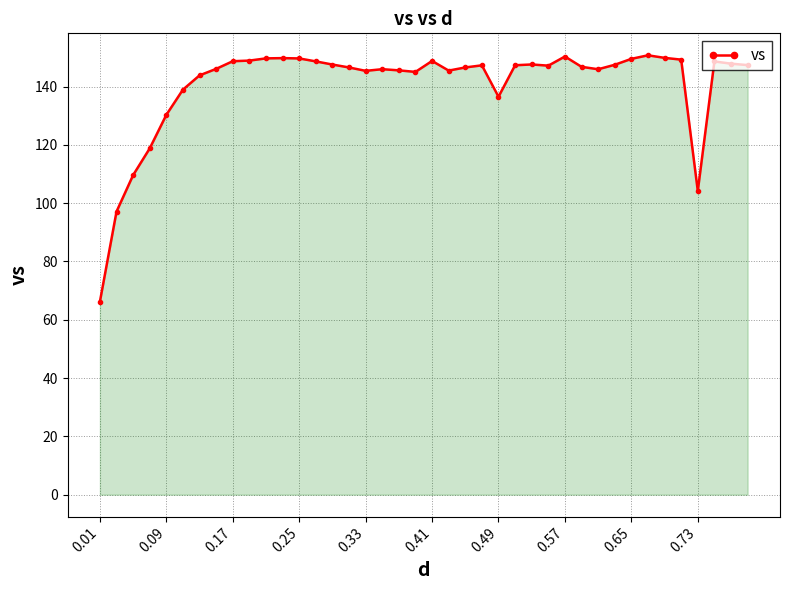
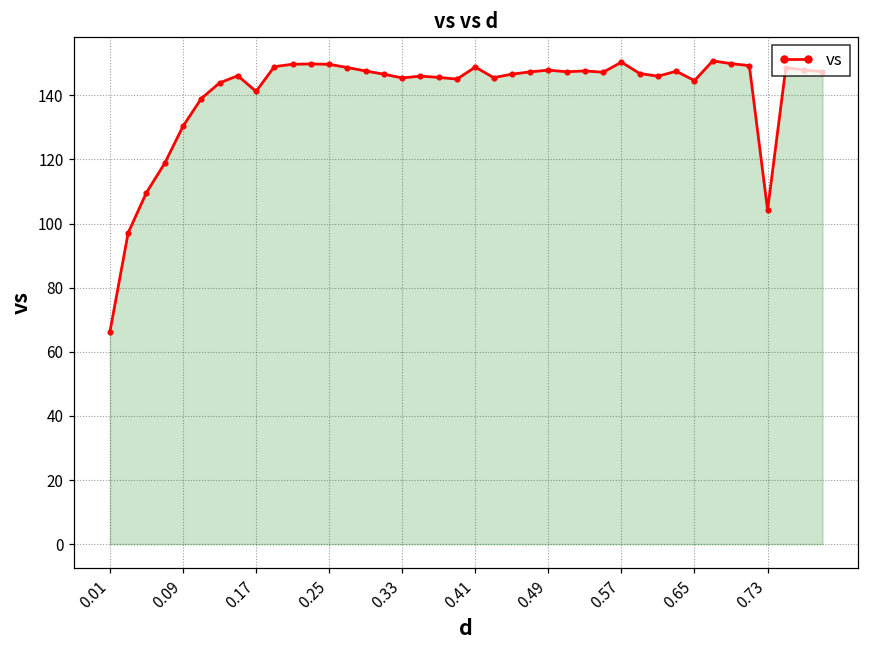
  {
    "0.01": 66,
    "0.09": 130,
-   "0.17": 149,
+   "0.17": 141,
    "0.25": 150,
    "0.33": 145,
    "0.41": 149,
-   "0.49": 137,
+   "0.49": 148,
    "0.57": 150,
-   "0.65": 150,
+   "0.65": 145,
    "0.73": 104
  }
